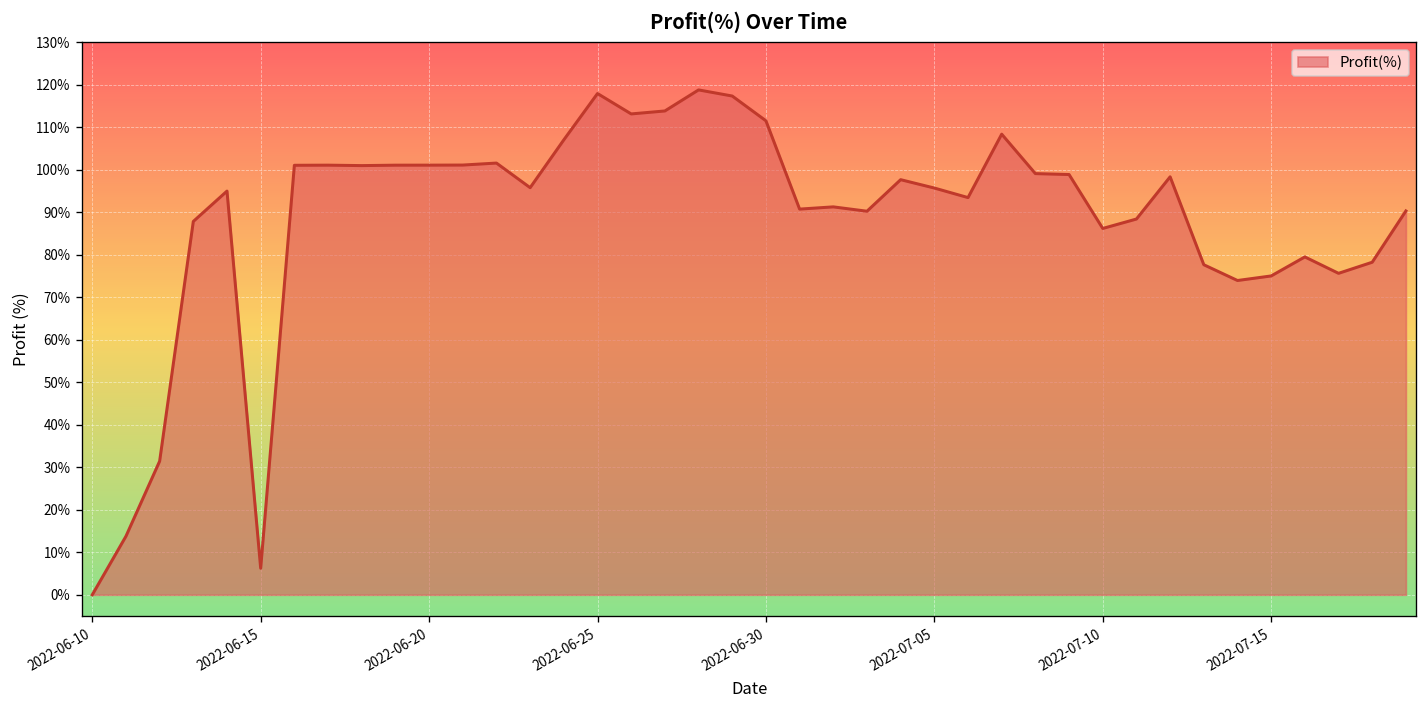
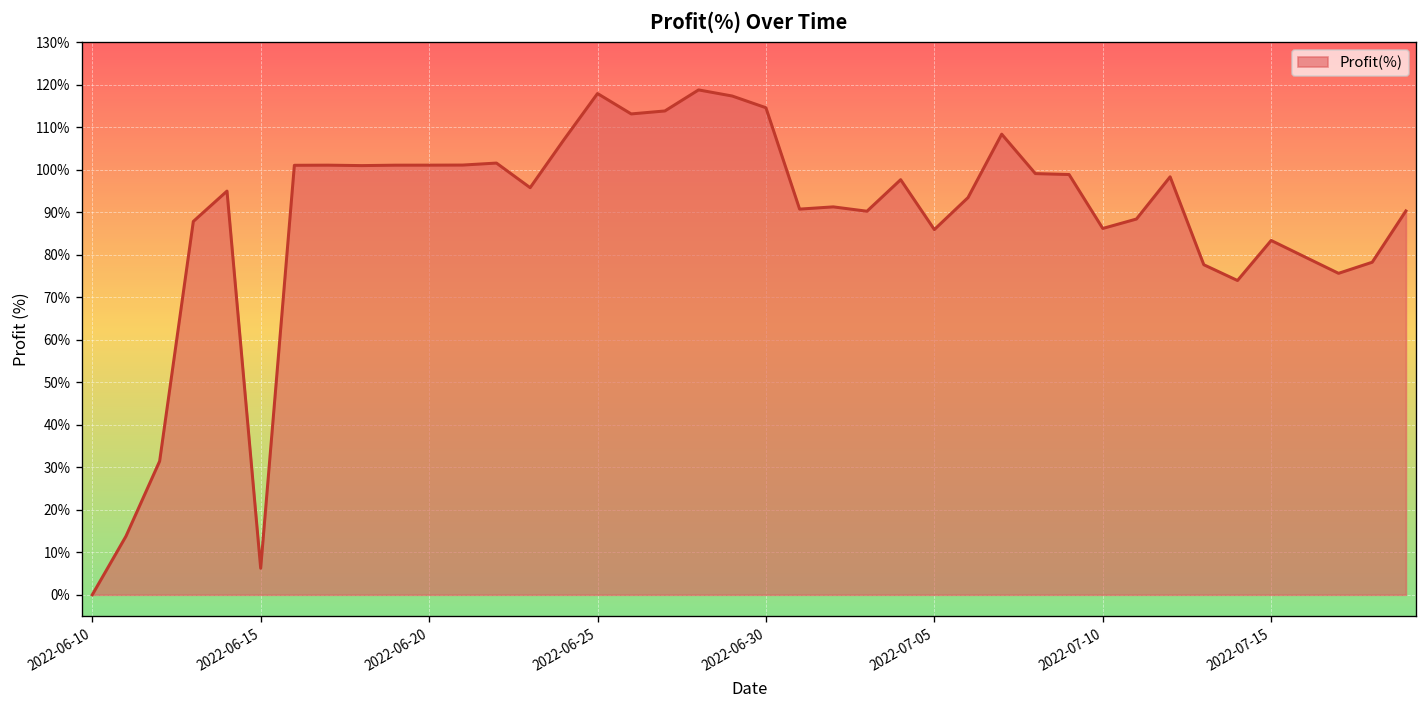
  {
    "2022-06-10": "0%",
    "2022-06-15": "6%",
    "2022-06-20": "101%",
    "2022-06-25": "118%",
-   "2022-06-30": "112%",
-   "2022-07-05": "96%",
+   "2022-06-30": "115%",
+   "2022-07-05": "86%",
    "2022-07-10": "86%",
-   "2022-07-15": "75%"
+   "2022-07-15": "83%"
  }
